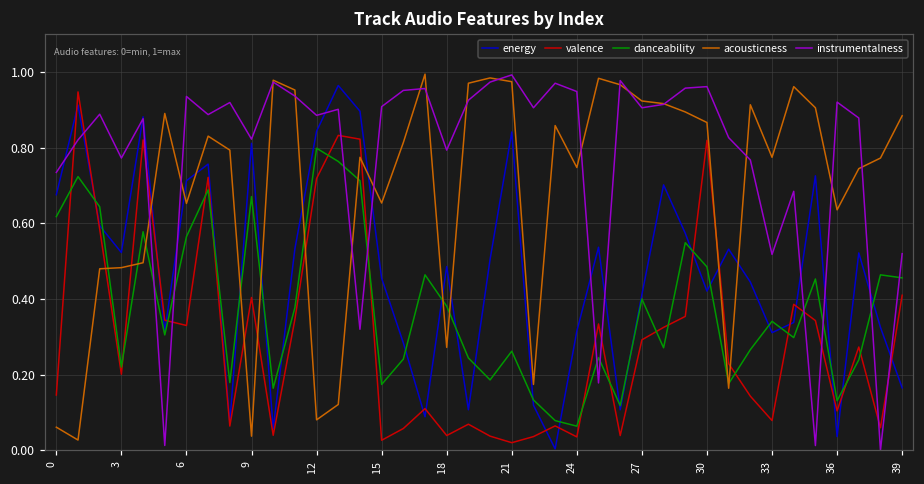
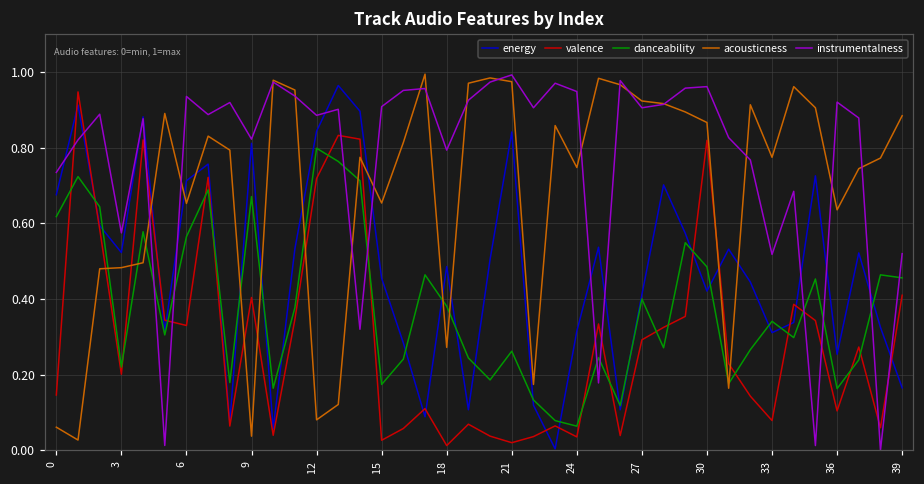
  {
    "energy": {
      "0": 0.68,
      "3": 0.52,
      "6": 0.71,
      "9": 0.81,
      "12": 0.84,
      "15": 0.46,
      "18": 0.49,
      "21": 0.84,
      "24": 0.32,
      "27": 0.41,
      "30": 0.42,
      "33": 0.31,
-     "36": 0.04,
+     "36": 0.25,
      "39": 0.17
    },
    "valence": {
      "0": 0.15,
      "3": 0.20,
      "6": 0.33,
      "9": 0.40,
      "12": 0.72,
      "15": 0.03,
-     "18": 0.04,
+     "18": 0.01,
      "21": 0.02,
      "24": 0.04,
      "27": 0.29,
      "30": 0.82,
      "33": 0.08,
      "36": 0.10,
      "39": 0.41
    },
    "danceability": {
      "0": 0.62,
      "3": 0.22,
      "6": 0.57,
      "9": 0.67,
      "12": 0.80,
      "15": 0.17,
      "18": 0.38,
      "21": 0.26,
      "24": 0.06,
      "27": 0.40,
      "30": 0.49,
      "33": 0.34,
-     "36": 0.13,
+     "36": 0.16,
      "39": 0.46
    },
    "acousticness": {
      "0": 0.06,
      "3": 0.48,
      "6": 0.65,
      "9": 0.04,
      "12": 0.08,
      "15": 0.65,
      "18": 0.27,
      "21": 0.98,
      "24": 0.75,
      "27": 0.92,
      "30": 0.87,
      "33": 0.78,
      "36": 0.64,
      "39": 0.89
    },
    "instrumentalness": {
      "0": 0.74,
-     "3": 0.77,
+     "3": 0.58,
      "6": 0.94,
      "9": 0.82,
      "12": 0.89,
      "15": 0.91,
      "18": 0.79,
      "21": 0.99,
      "24": 0.95,
      "27": 0.91,
      "30": 0.96,
      "33": 0.52,
      "36": 0.92,
      "39": 0.52
    }
  }
